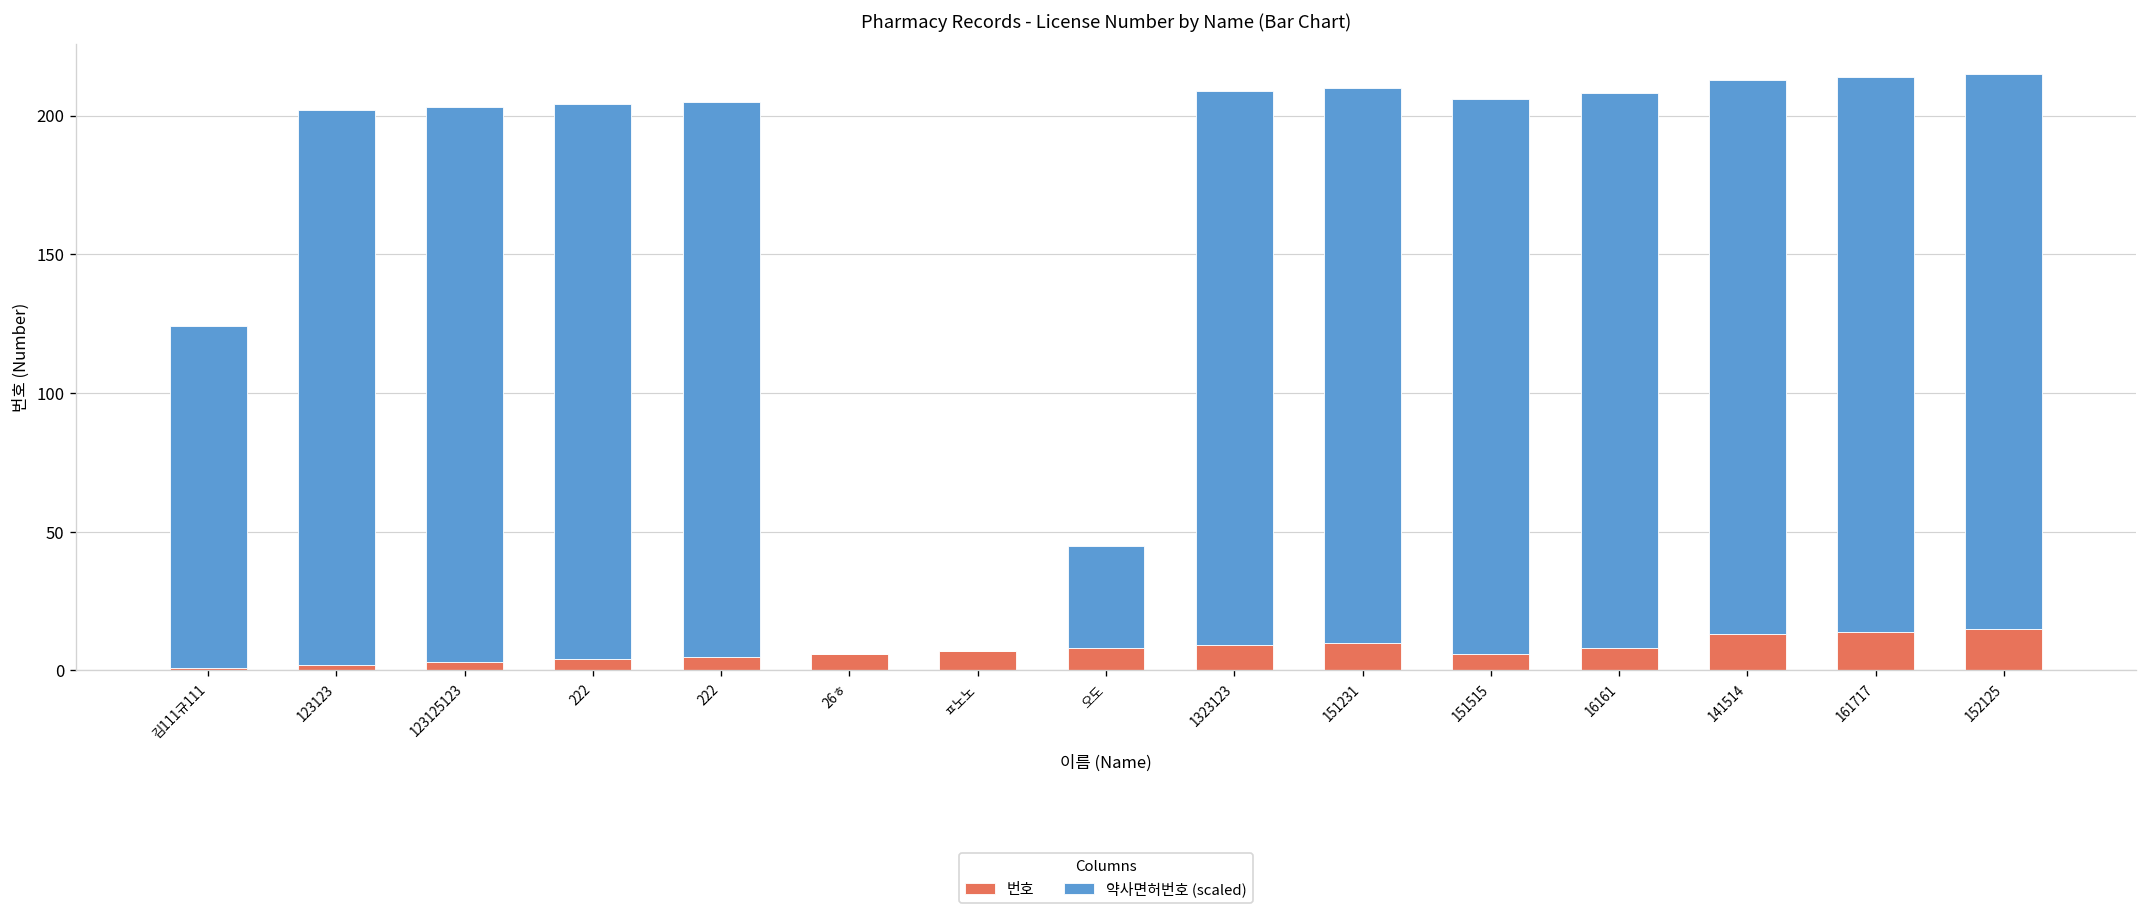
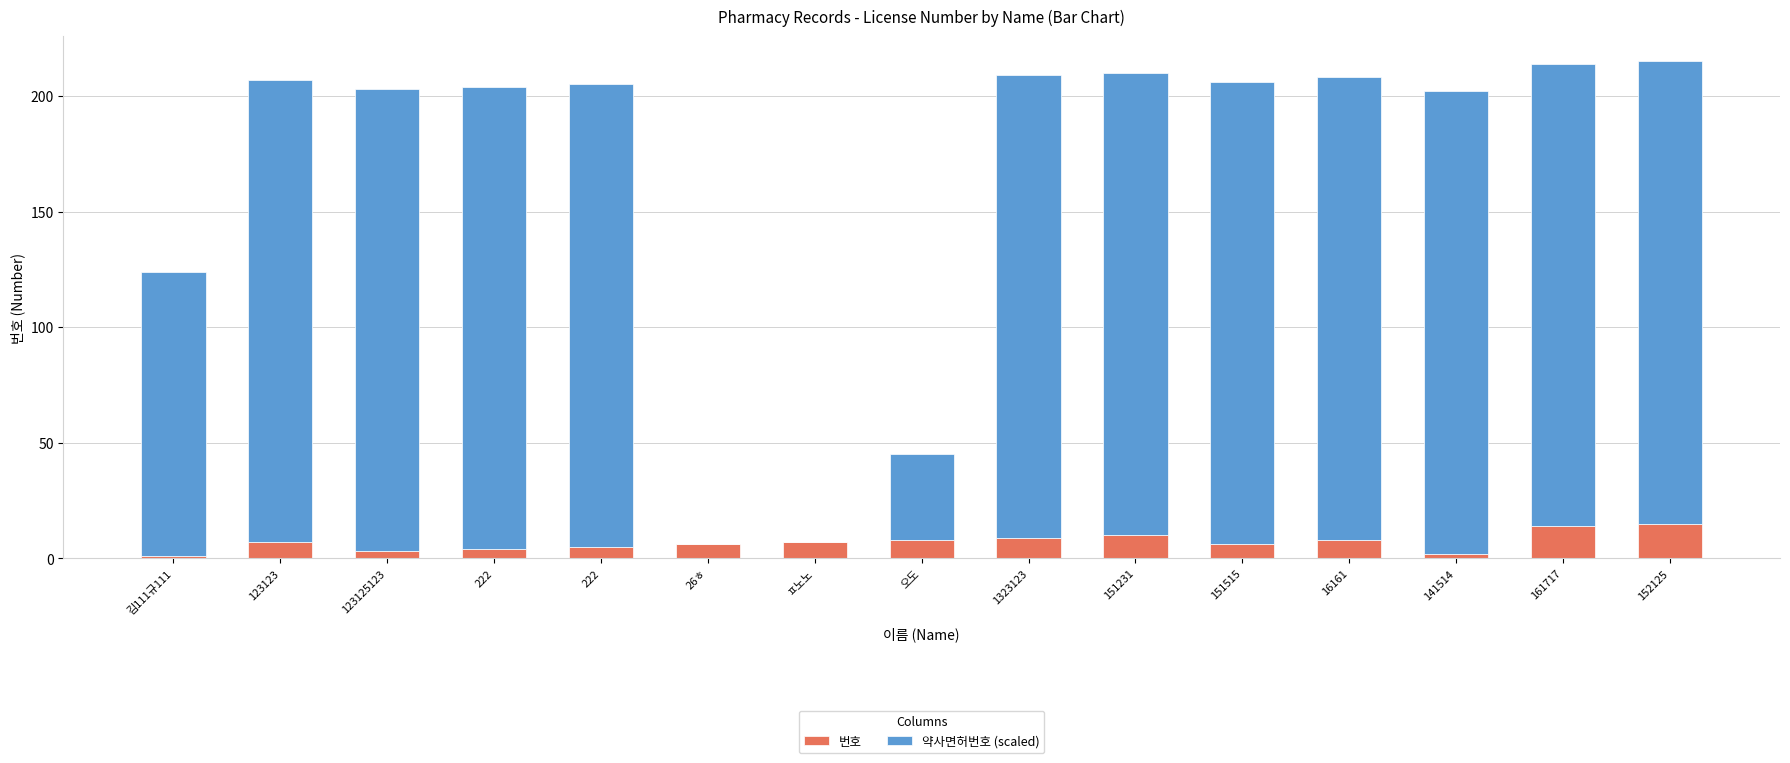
  {
    "번호": {
-     "123123": 2,
+     "123123": 7,
      "123125123": 3,
      "26ㅎ": 6,
      "ㅍ노노": 7,
      "오도": 8,
      "1323123": 9,
      "151231": 10,
      "151515": 6,
      "16161": 8,
-     "141514": 13,
+     "141514": 2,
      "161717": 14,
      "152125": 15
    },
    "약사면허번호 (scaled)": {
      "김111규111": 123,
      "123123": 200,
      "123125123": 200,
      "26ㅎ": 0,
      "ㅍ노노": 0,
      "오도": 37,
      "1323123": 200,
      "151231": 200,
      "151515": 200,
      "16161": 200,
      "141514": 200,
      "161717": 200,
      "152125": 200
    }
  }
